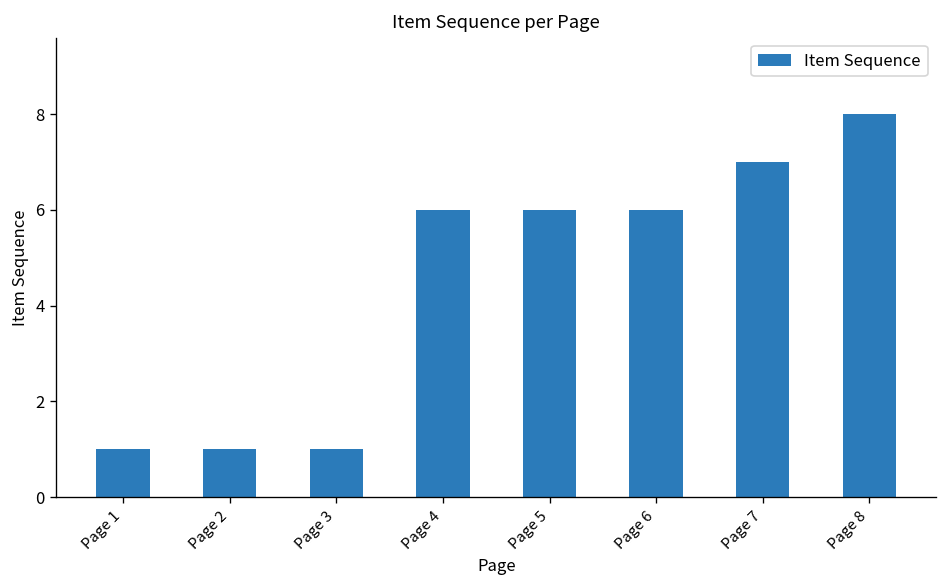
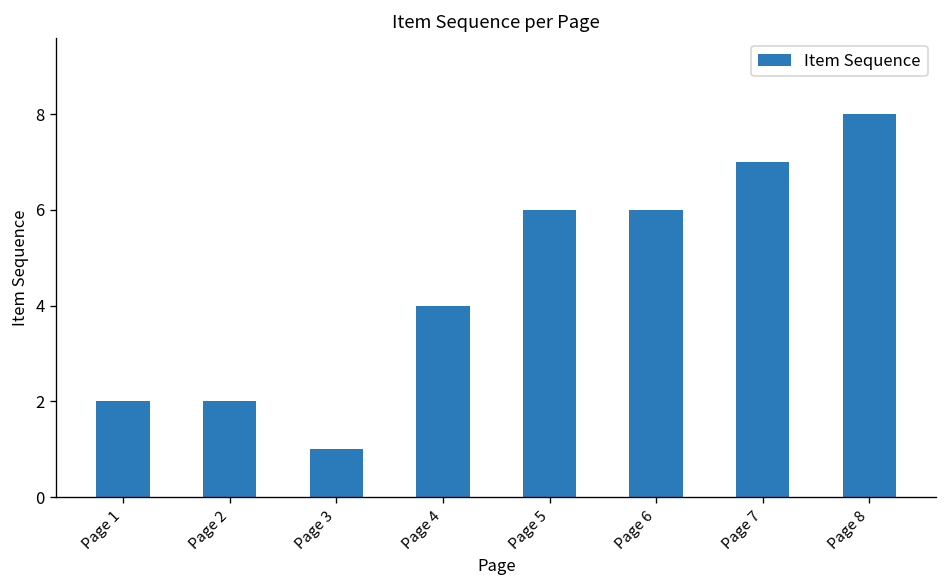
  {
-   "Page 1": 1,
-   "Page 2": 1,
+   "Page 1": 2,
+   "Page 2": 2,
    "Page 3": 1,
-   "Page 4": 6,
+   "Page 4": 4,
    "Page 5": 6,
    "Page 6": 6,
    "Page 7": 7,
    "Page 8": 8
  }
